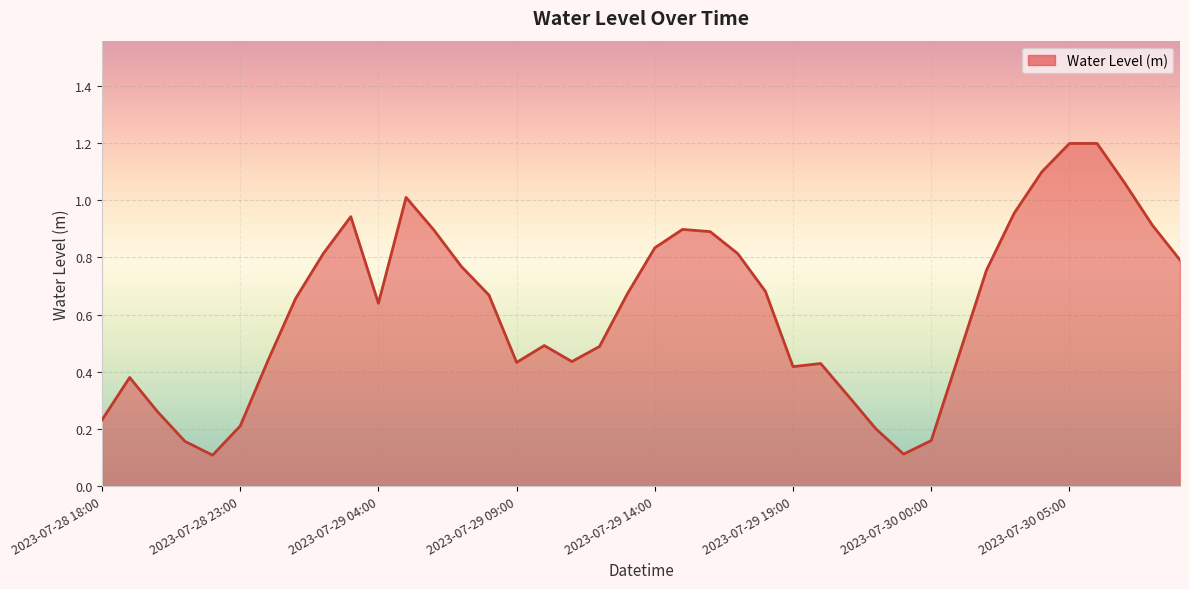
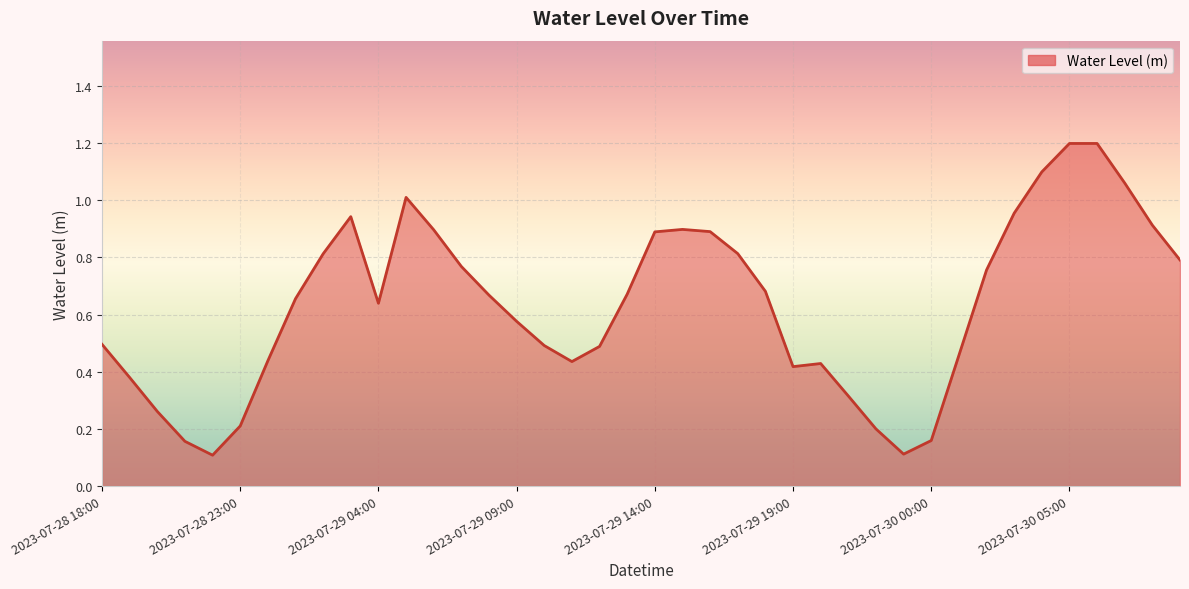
  {
-   "2023-07-28 18:00": 0.23,
+   "2023-07-28 18:00": 0.50,
    "2023-07-28 23:00": 0.21,
    "2023-07-29 04:00": 0.64,
-   "2023-07-29 09:00": 0.43,
-   "2023-07-29 14:00": 0.83,
+   "2023-07-29 09:00": 0.58,
+   "2023-07-29 14:00": 0.89,
    "2023-07-29 19:00": 0.42,
    "2023-07-30 00:00": 0.16,
    "2023-07-30 05:00": 1.20
  }
